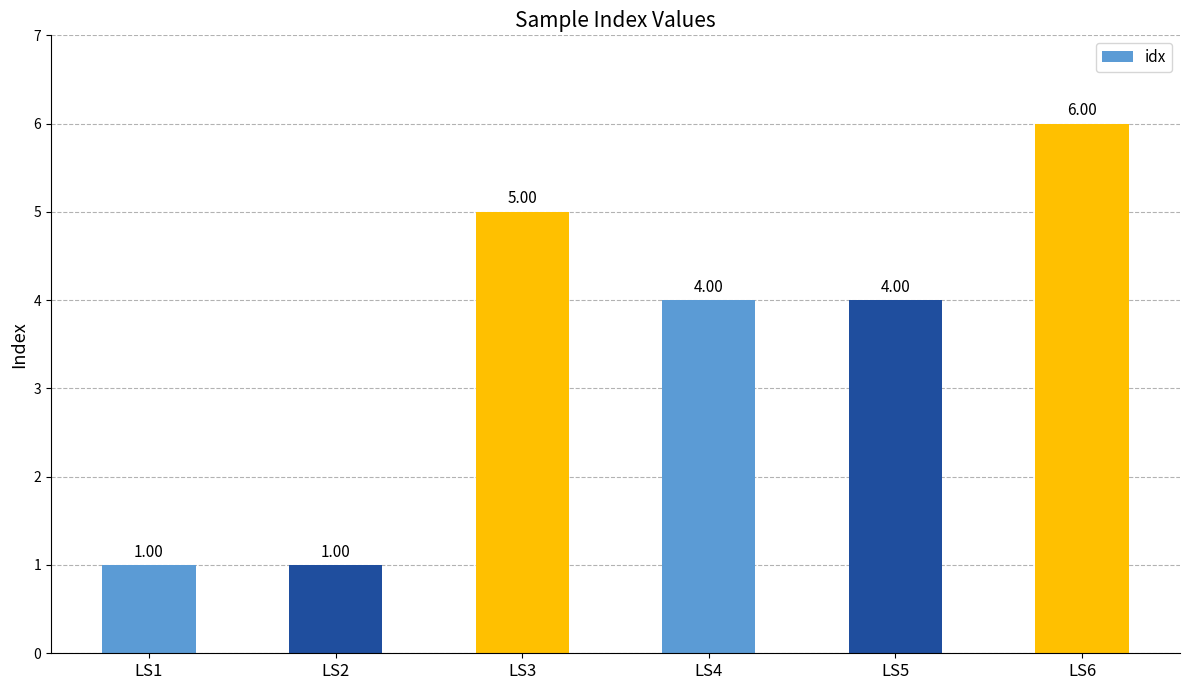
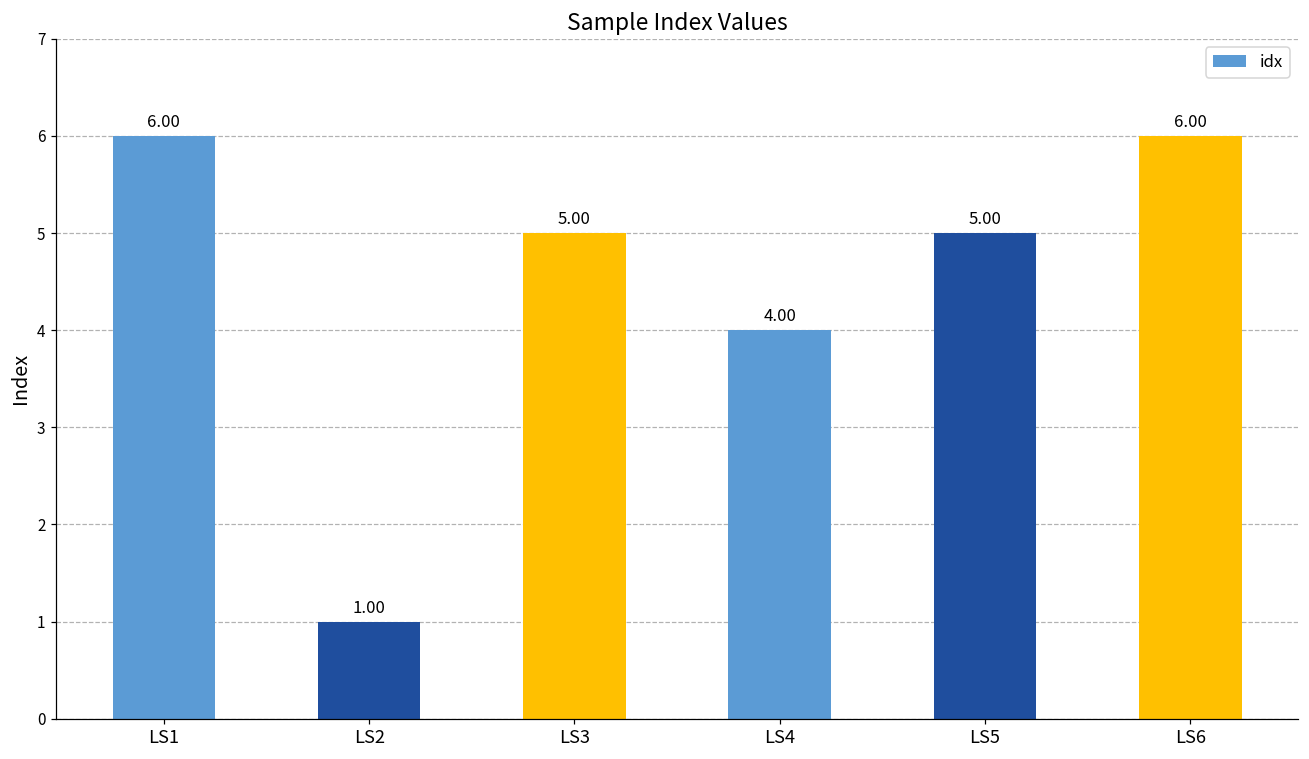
  {
-   "LS1": 1.00,
+   "LS1": 6.00,
    "LS2": 1.00,
    "LS3": 5.00,
    "LS4": 4.00,
-   "LS5": 4.00,
+   "LS5": 5.00,
    "LS6": 6.00
  }
